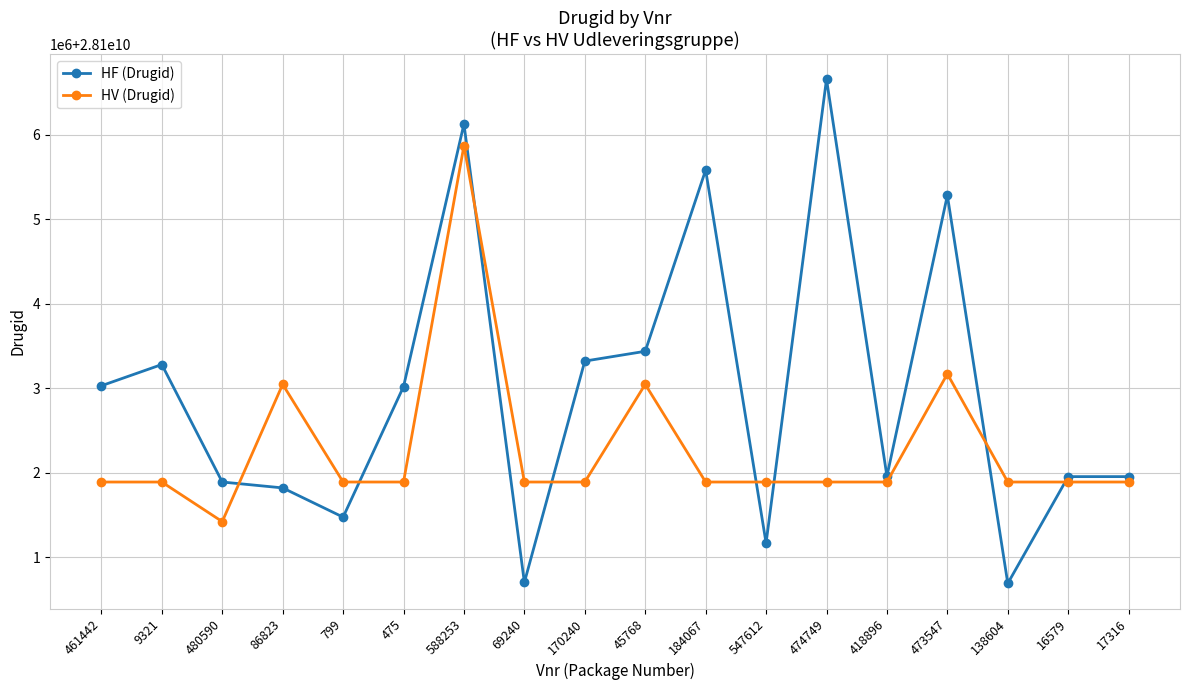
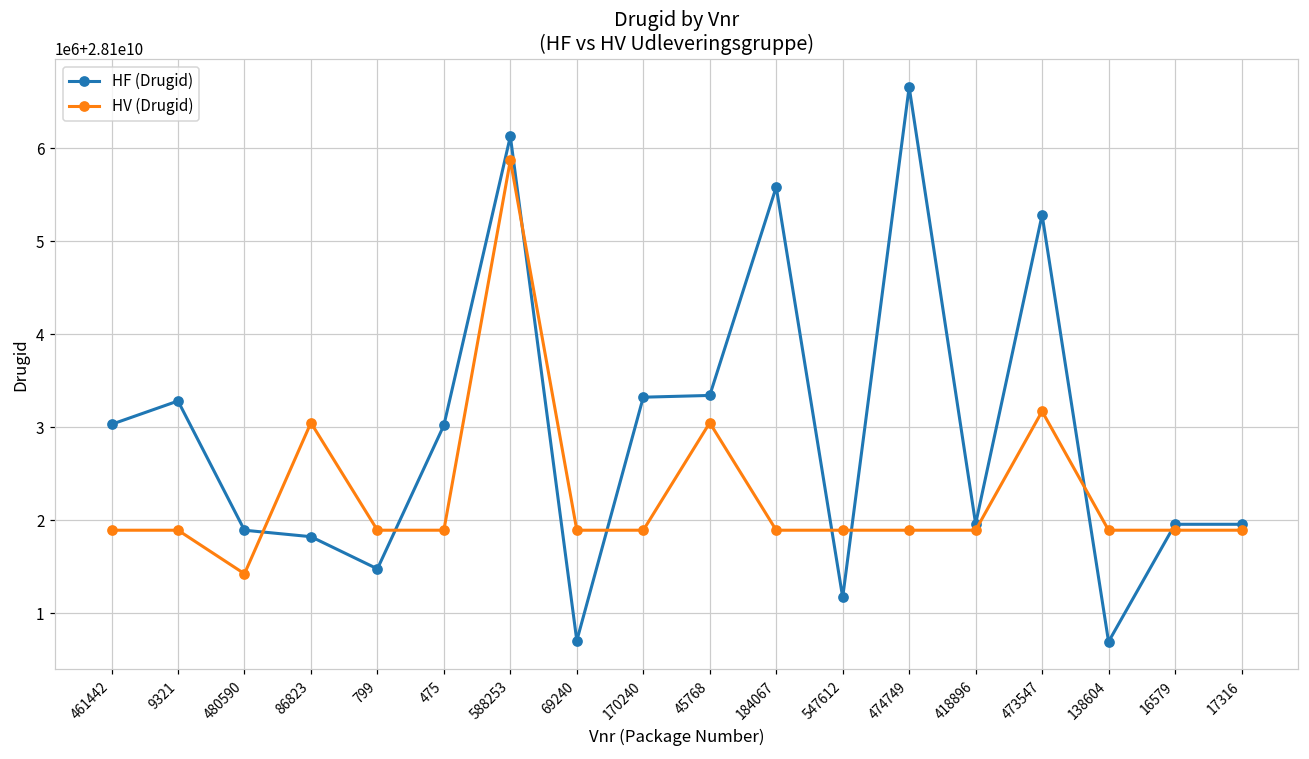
  {
    "HF (Drugid)": {
      "461442": 28103000000,
      "9321": 28103300000,
      "480590": 28101900000,
      "86823": 28101800000,
      "799": 28101500000,
      "475": 28103000000,
      "588253": 28106100000,
      "69240": 28100700000,
      "170240": 28103300000,
-     "45768": 28103400000,
+     "45768": 28103300000,
      "184067": 28105600000,
      "547612": 28101200000,
      "474749": 28106700000,
      "418896": 28102000000,
      "473547": 28105300000,
      "138604": 28100700000,
      "16579": 28102000000,
      "17316": 28102000000
    },
    "HV (Drugid)": {
      "461442": 28101900000,
      "9321": 28101900000,
      "480590": 28101400000,
      "86823": 28103000000,
      "799": 28101900000,
      "475": 28101900000,
      "588253": 28105900000,
      "69240": 28101900000,
      "170240": 28101900000,
      "45768": 28103000000,
      "184067": 28101900000,
      "547612": 28101900000,
      "474749": 28101900000,
      "418896": 28101900000,
      "473547": 28103200000,
      "138604": 28101900000,
      "16579": 28101900000,
      "17316": 28101900000
    }
  }
